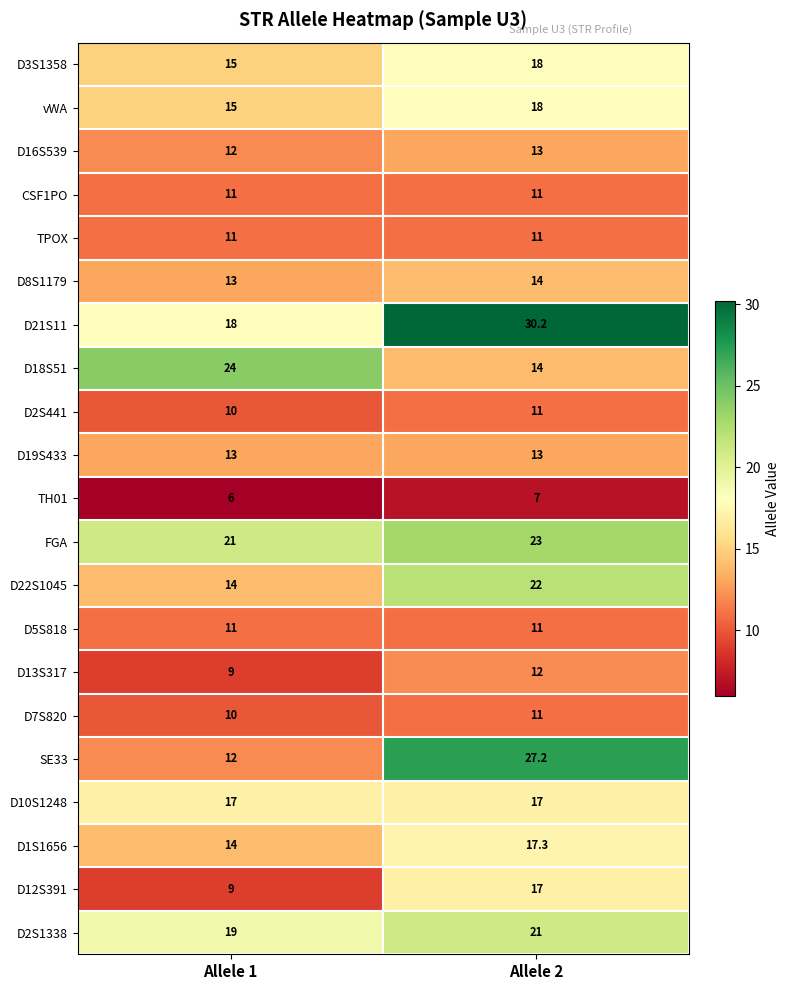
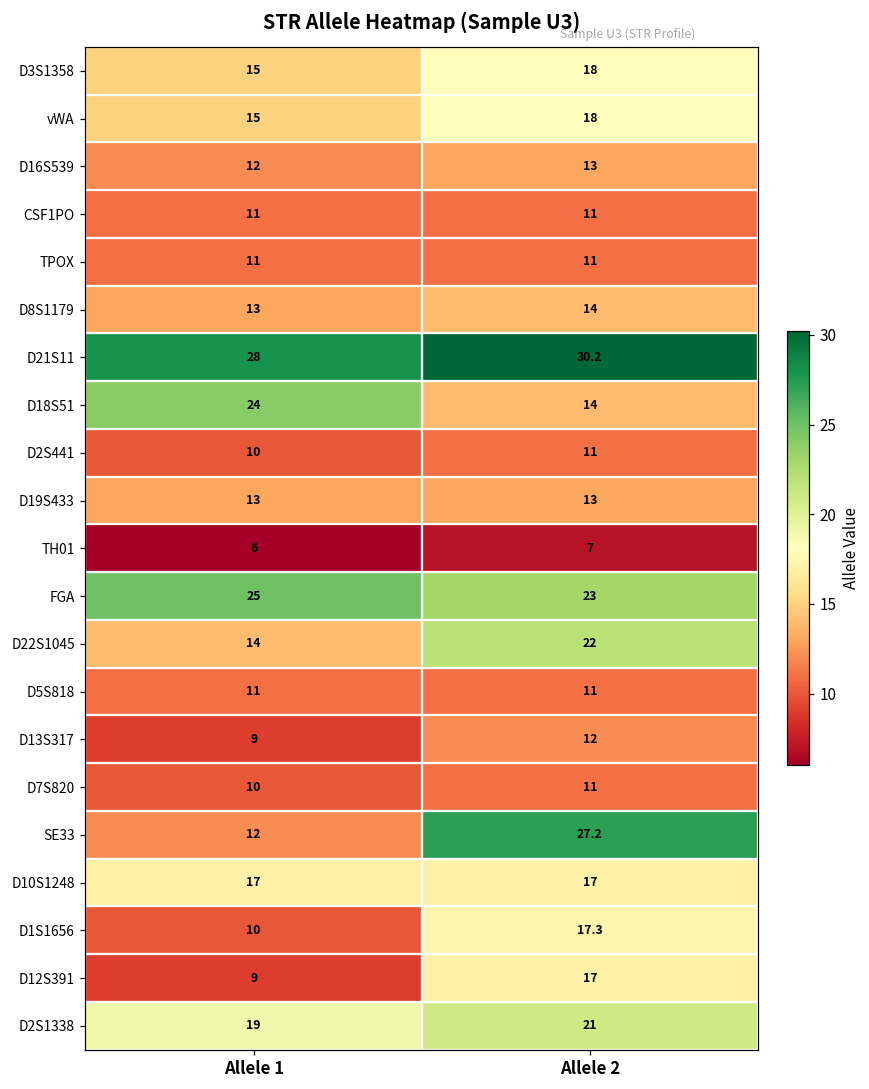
  {
    "D3S1358": {
      "Allele 1": 15,
      "Allele 2": 18
    },
    "vWA": {
      "Allele 1": 15,
      "Allele 2": 18
    },
    "D16S539": {
      "Allele 1": 12,
      "Allele 2": 13
    },
    "CSF1PO": {
      "Allele 1": 11,
      "Allele 2": 11
    },
    "TPOX": {
      "Allele 1": 11,
      "Allele 2": 11
    },
    "D8S1179": {
      "Allele 1": 13,
      "Allele 2": 14
    },
    "D21S11": {
-     "Allele 1": 18,
+     "Allele 1": 28,
      "Allele 2": 30.2
    },
    "D18S51": {
      "Allele 1": 24,
      "Allele 2": 14
    },
    "D2S441": {
      "Allele 1": 10,
      "Allele 2": 11
    },
    "D19S433": {
      "Allele 1": 13,
      "Allele 2": 13
    },
    "TH01": {
      "Allele 1": 6,
      "Allele 2": 7
    },
    "FGA": {
-     "Allele 1": 21,
+     "Allele 1": 25,
      "Allele 2": 23
    },
    "D22S1045": {
      "Allele 1": 14,
      "Allele 2": 22
    },
    "D5S818": {
      "Allele 1": 11,
      "Allele 2": 11
    },
    "D13S317": {
      "Allele 1": 9,
      "Allele 2": 12
    },
    "D7S820": {
      "Allele 1": 10,
      "Allele 2": 11
    },
    "SE33": {
      "Allele 1": 12,
      "Allele 2": 27.2
    },
    "D10S1248": {
      "Allele 1": 17,
      "Allele 2": 17
    },
    "D1S1656": {
-     "Allele 1": 14,
+     "Allele 1": 10,
      "Allele 2": 17.3
    },
    "D12S391": {
      "Allele 1": 9,
      "Allele 2": 17
    },
    "D2S1338": {
      "Allele 1": 19,
      "Allele 2": 21
    }
  }
